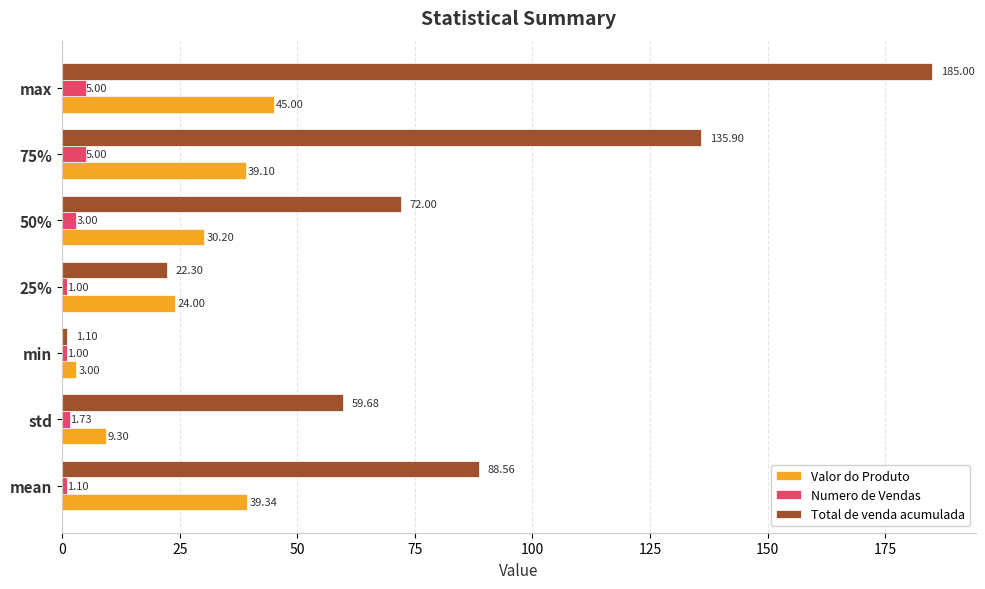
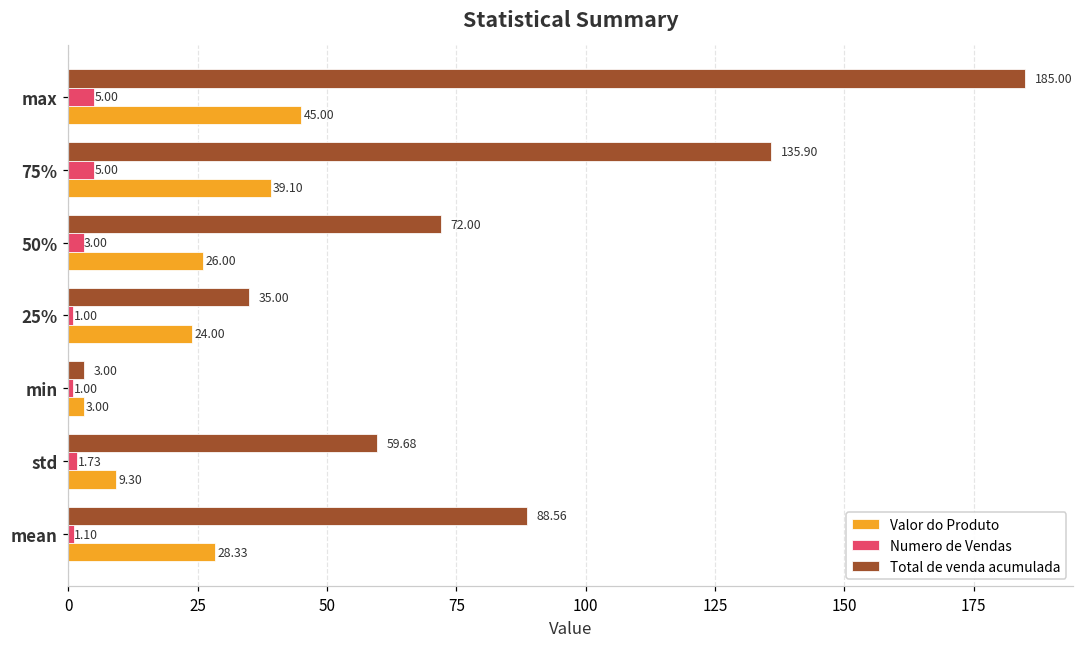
  {
    "Valor do Produto": {
      "max": 45.00,
      "75%": 39.10,
-     "50%": 30.20,
+     "50%": 26.00,
      "25%": 24.00,
      "min": 3.00,
      "std": 9.30,
-     "mean": 39.34
+     "mean": 28.33
    },
    "Numero de Vendas": {
      "max": 5.00,
      "75%": 5.00,
      "50%": 3.00,
      "25%": 1.00,
      "min": 1.00,
      "std": 1.73,
      "mean": 1.10
    },
    "Total de venda acumulada": {
      "max": 185.00,
      "75%": 135.90,
      "50%": 72.00,
-     "25%": 22.30,
-     "min": 1.10,
+     "25%": 35.00,
+     "min": 3.00,
      "std": 59.68,
      "mean": 88.56
    }
  }
